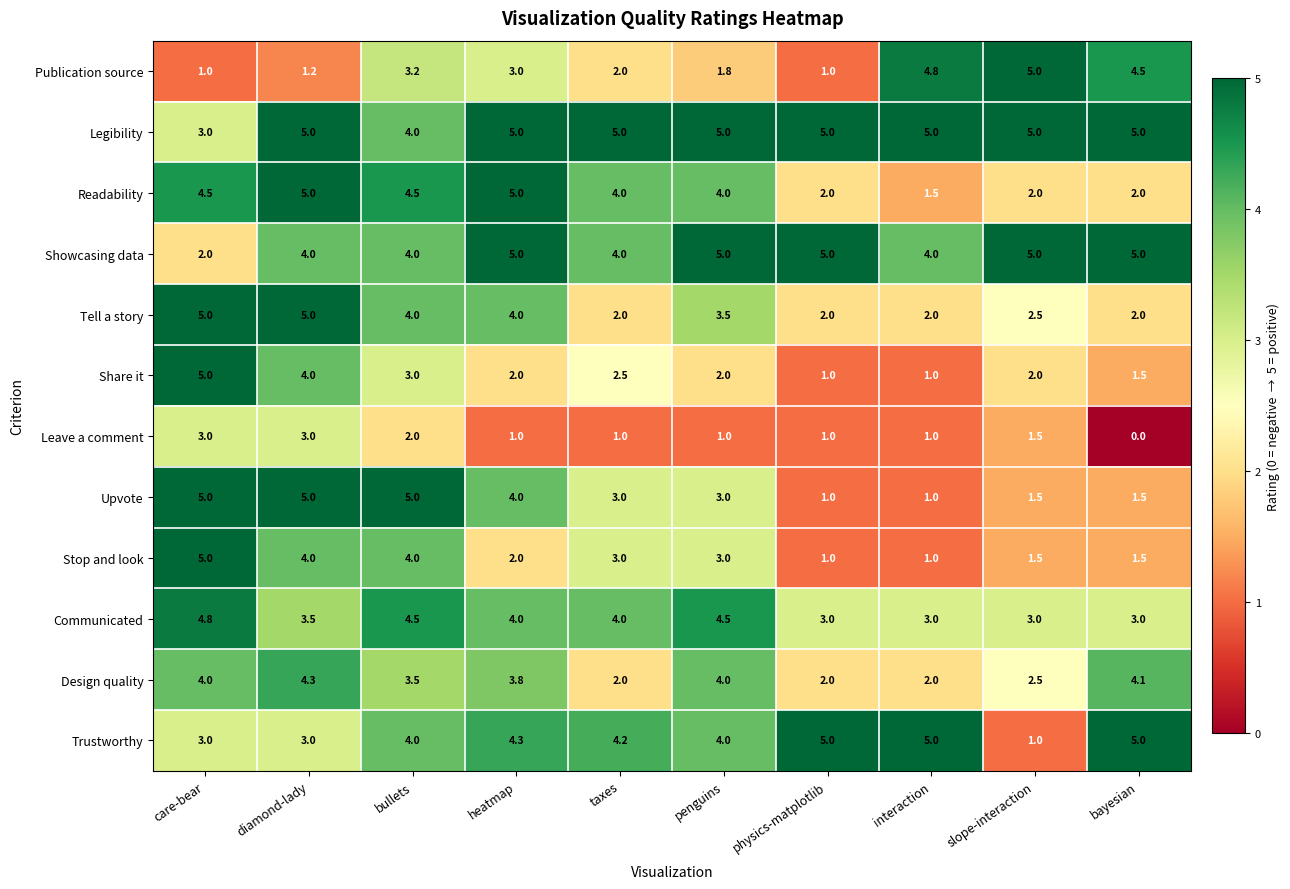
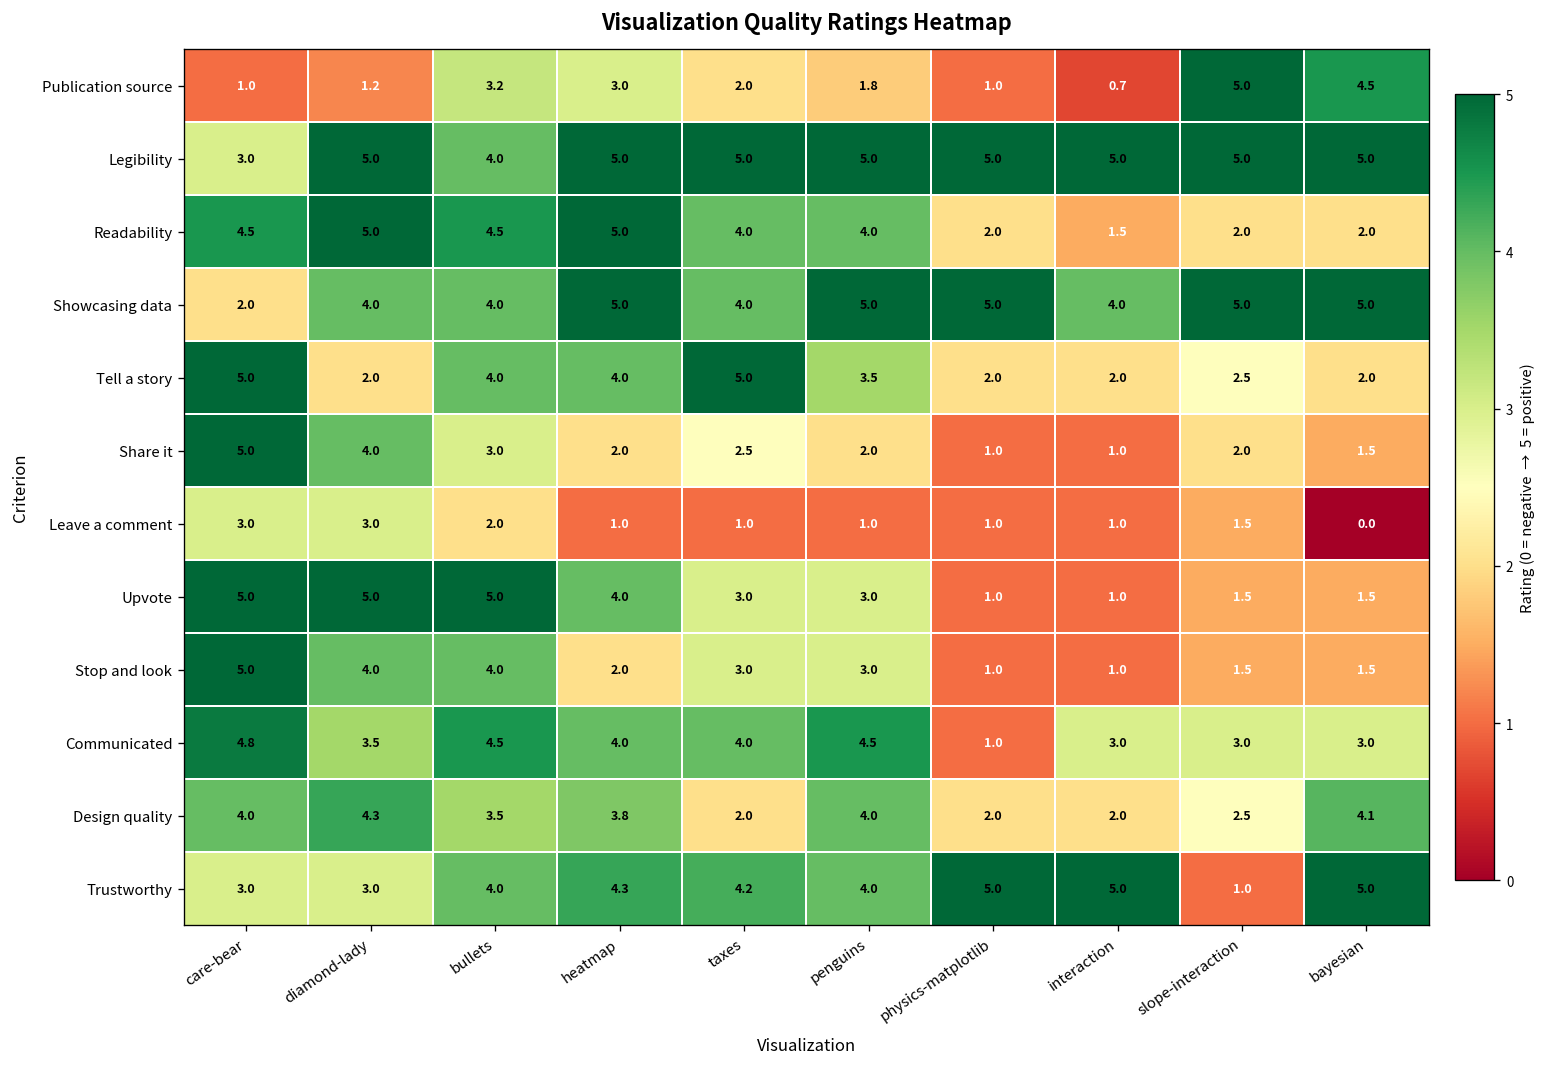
  {
    "Publication source": {
      "care-bear": 1.0,
      "diamond-lady": 1.2,
      "bullets": 3.2,
      "heatmap": 3.0,
      "taxes": 2.0,
      "penguins": 1.8,
      "physics-matplotlib": 1.0,
-     "interaction": 4.8,
+     "interaction": 0.7,
      "slope-interaction": 5.0,
      "bayesian": 4.5
    },
    "Legibility": {
      "care-bear": 3.0,
      "diamond-lady": 5.0,
      "bullets": 4.0,
      "heatmap": 5.0,
      "taxes": 5.0,
      "penguins": 5.0,
      "physics-matplotlib": 5.0,
      "interaction": 5.0,
      "slope-interaction": 5.0,
      "bayesian": 5.0
    },
    "Readability": {
      "care-bear": 4.5,
      "diamond-lady": 5.0,
      "bullets": 4.5,
      "heatmap": 5.0,
      "taxes": 4.0,
      "penguins": 4.0,
      "physics-matplotlib": 2.0,
      "interaction": 1.5,
      "slope-interaction": 2.0,
      "bayesian": 2.0
    },
    "Showcasing data": {
      "care-bear": 2.0,
      "diamond-lady": 4.0,
      "bullets": 4.0,
      "heatmap": 5.0,
      "taxes": 4.0,
      "penguins": 5.0,
      "physics-matplotlib": 5.0,
      "interaction": 4.0,
      "slope-interaction": 5.0,
      "bayesian": 5.0
    },
    "Tell a story": {
      "care-bear": 5.0,
-     "diamond-lady": 5.0,
+     "diamond-lady": 2.0,
      "bullets": 4.0,
      "heatmap": 4.0,
-     "taxes": 2.0,
+     "taxes": 5.0,
      "penguins": 3.5,
      "physics-matplotlib": 2.0,
      "interaction": 2.0,
      "slope-interaction": 2.5,
      "bayesian": 2.0
    },
    "Share it": {
      "care-bear": 5.0,
      "diamond-lady": 4.0,
      "bullets": 3.0,
      "heatmap": 2.0,
      "taxes": 2.5,
      "penguins": 2.0,
      "physics-matplotlib": 1.0,
      "interaction": 1.0,
      "slope-interaction": 2.0,
      "bayesian": 1.5
    },
    "Leave a comment": {
      "care-bear": 3.0,
      "diamond-lady": 3.0,
      "bullets": 2.0,
      "heatmap": 1.0,
      "taxes": 1.0,
      "penguins": 1.0,
      "physics-matplotlib": 1.0,
      "interaction": 1.0,
      "slope-interaction": 1.5,
      "bayesian": 0.0
    },
    "Upvote": {
      "care-bear": 5.0,
      "diamond-lady": 5.0,
      "bullets": 5.0,
      "heatmap": 4.0,
      "taxes": 3.0,
      "penguins": 3.0,
      "physics-matplotlib": 1.0,
      "interaction": 1.0,
      "slope-interaction": 1.5,
      "bayesian": 1.5
    },
    "Stop and look": {
      "care-bear": 5.0,
      "diamond-lady": 4.0,
      "bullets": 4.0,
      "heatmap": 2.0,
      "taxes": 3.0,
      "penguins": 3.0,
      "physics-matplotlib": 1.0,
      "interaction": 1.0,
      "slope-interaction": 1.5,
      "bayesian": 1.5
    },
    "Communicated": {
      "care-bear": 4.8,
      "diamond-lady": 3.5,
      "bullets": 4.5,
      "heatmap": 4.0,
      "taxes": 4.0,
      "penguins": 4.5,
-     "physics-matplotlib": 3.0,
+     "physics-matplotlib": 1.0,
      "interaction": 3.0,
      "slope-interaction": 3.0,
      "bayesian": 3.0
    },
    "Design quality": {
      "care-bear": 4.0,
      "diamond-lady": 4.3,
      "bullets": 3.5,
      "heatmap": 3.8,
      "taxes": 2.0,
      "penguins": 4.0,
      "physics-matplotlib": 2.0,
      "interaction": 2.0,
      "slope-interaction": 2.5,
      "bayesian": 4.1
    },
    "Trustworthy": {
      "care-bear": 3.0,
      "diamond-lady": 3.0,
      "bullets": 4.0,
      "heatmap": 4.3,
      "taxes": 4.2,
      "penguins": 4.0,
      "physics-matplotlib": 5.0,
      "interaction": 5.0,
      "slope-interaction": 1.0,
      "bayesian": 5.0
    }
  }
